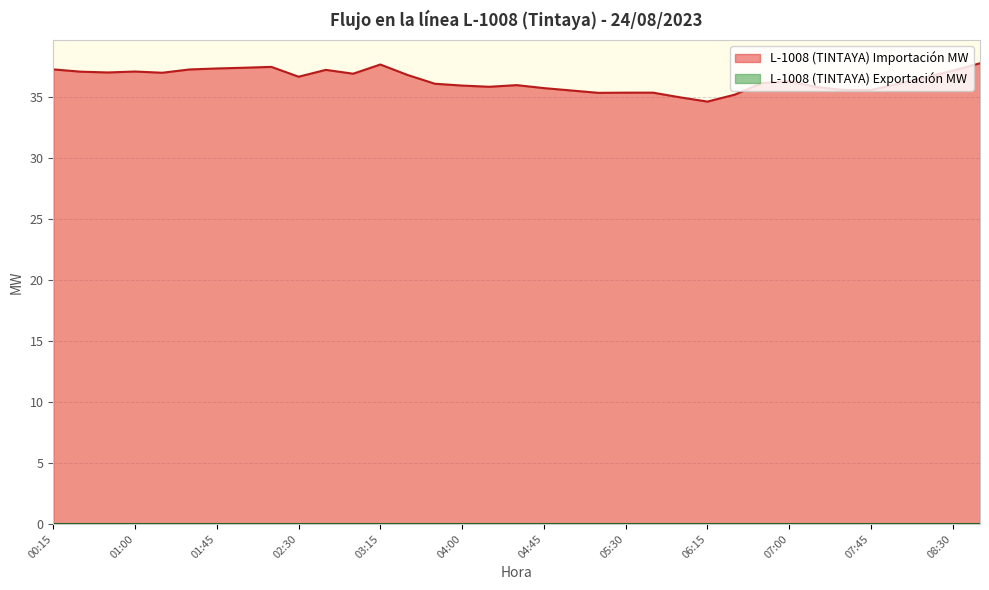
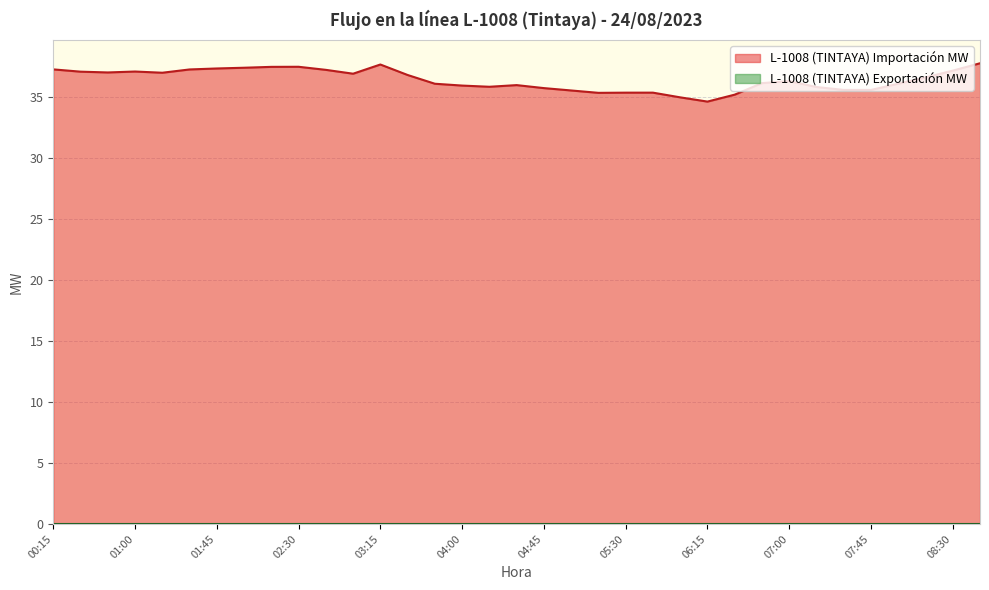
  {
    "L-1008 (TINTAYA) Importación MW": {
      "00:15": 37.3,
      "01:00": 37.1,
      "01:45": 37.4,
-     "02:30": 36.7,
+     "02:30": 37.5,
      "03:15": 37.7,
      "04:00": 36.0,
      "04:45": 35.8,
      "05:30": 35.4,
      "06:15": 34.6
    },
    "L-1008 (TINTAYA) Exportación MW": {
      "00:15": 0.0,
      "01:00": 0.0,
      "01:45": 0.0,
      "02:30": 0.0,
      "03:15": 0.0,
      "04:00": 0.0,
      "04:45": 0.0,
      "05:30": 0.0,
      "06:15": 0.0,
      "07:00": 0.0,
      "07:45": 0.0,
      "08:30": 0.0
    }
  }
